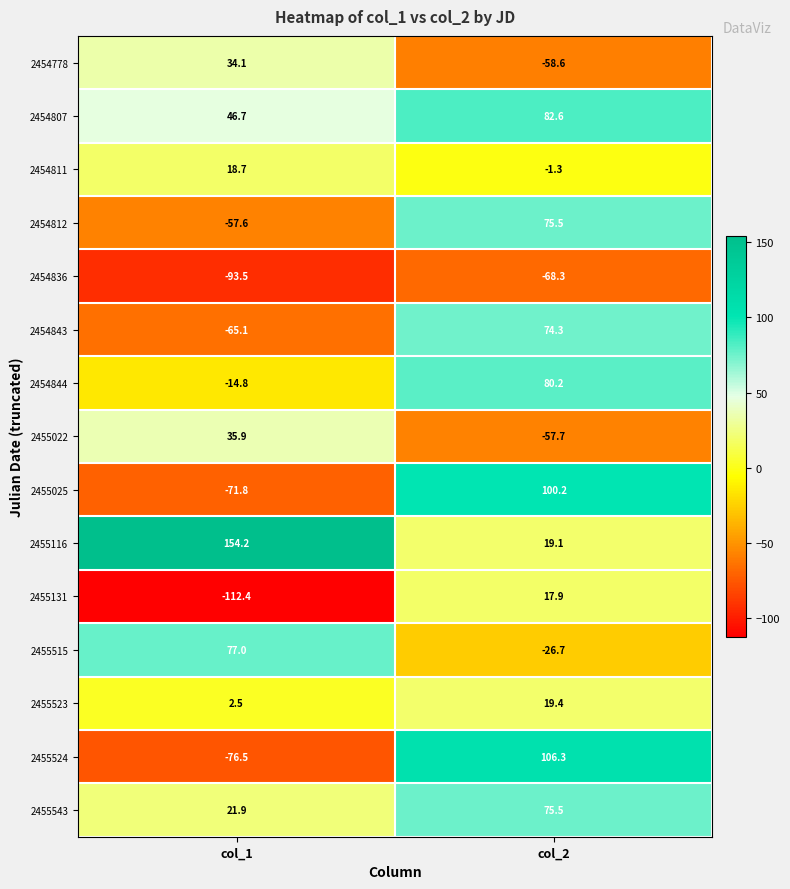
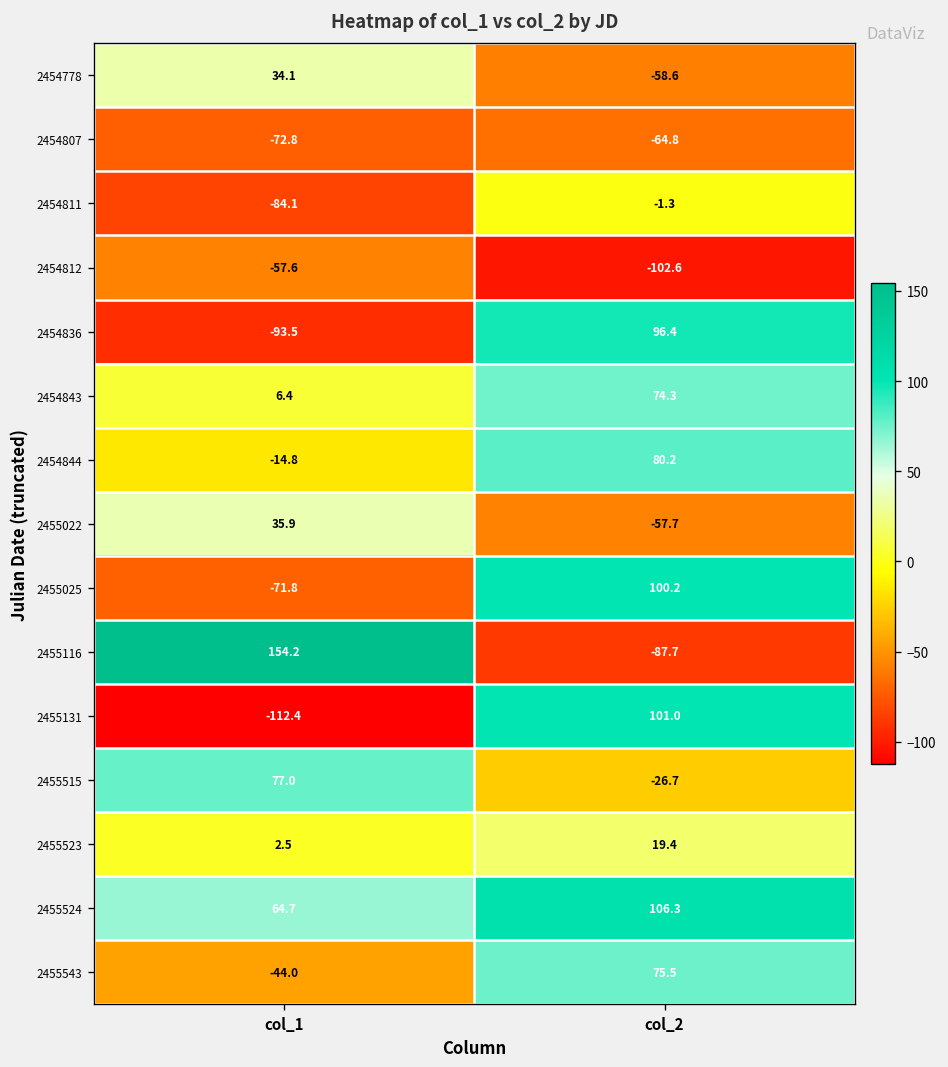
  {
    "2454778": {
      "col_1": 34.1,
      "col_2": -58.6
    },
    "2454807": {
-     "col_1": 46.7,
-     "col_2": 82.6
+     "col_1": -72.8,
+     "col_2": -64.8
    },
    "2454811": {
-     "col_1": 18.7,
+     "col_1": -84.1,
      "col_2": -1.3
    },
    "2454812": {
      "col_1": -57.6,
-     "col_2": 75.5
+     "col_2": -102.6
    },
    "2454836": {
      "col_1": -93.5,
-     "col_2": -68.3
+     "col_2": 96.4
    },
    "2454843": {
-     "col_1": -65.1,
+     "col_1": 6.4,
      "col_2": 74.3
    },
    "2454844": {
      "col_1": -14.8,
      "col_2": 80.2
    },
    "2455022": {
      "col_1": 35.9,
      "col_2": -57.7
    },
    "2455025": {
      "col_1": -71.8,
      "col_2": 100.2
    },
    "2455116": {
      "col_1": 154.2,
-     "col_2": 19.1
+     "col_2": -87.7
    },
    "2455131": {
      "col_1": -112.4,
-     "col_2": 17.9
+     "col_2": 101.0
    },
    "2455515": {
      "col_1": 77.0,
      "col_2": -26.7
    },
    "2455523": {
      "col_1": 2.5,
      "col_2": 19.4
    },
    "2455524": {
-     "col_1": -76.5,
+     "col_1": 64.7,
      "col_2": 106.3
    },
    "2455543": {
-     "col_1": 21.9,
+     "col_1": -44.0,
      "col_2": 75.5
    }
  }
